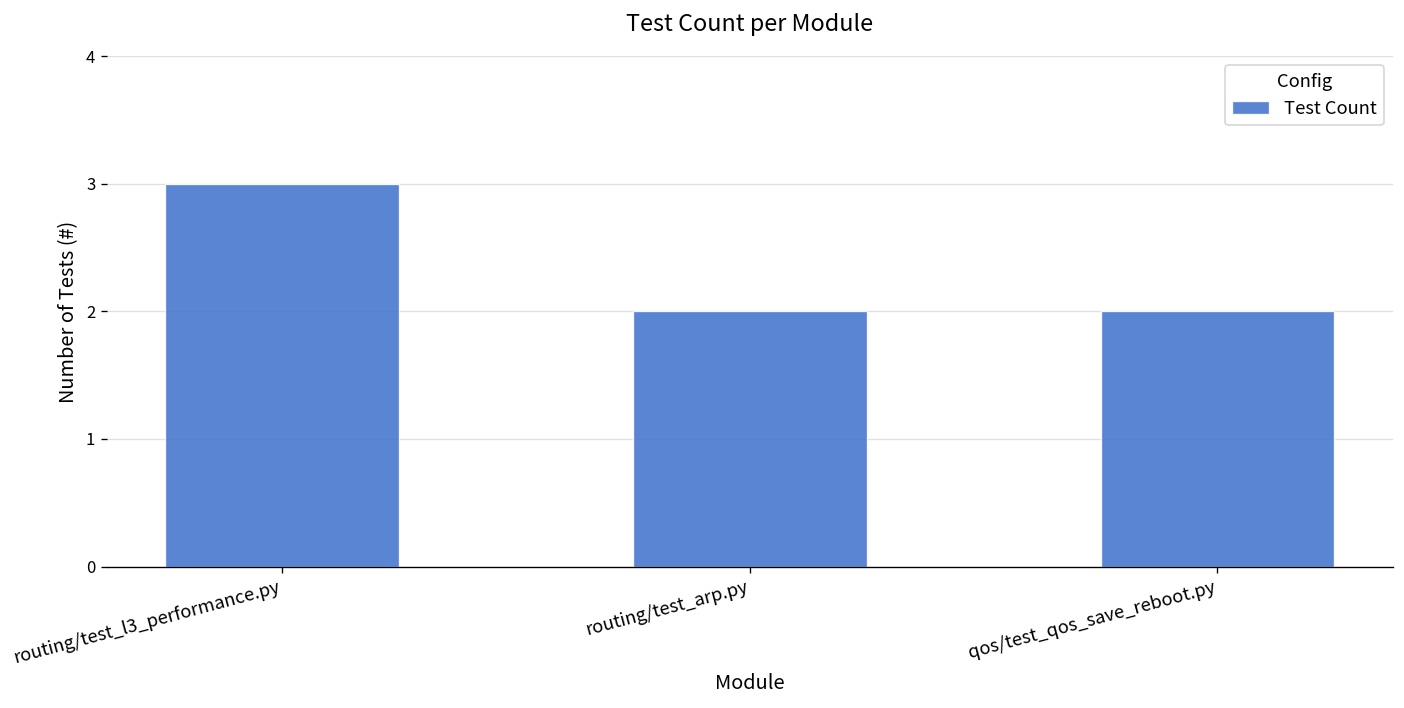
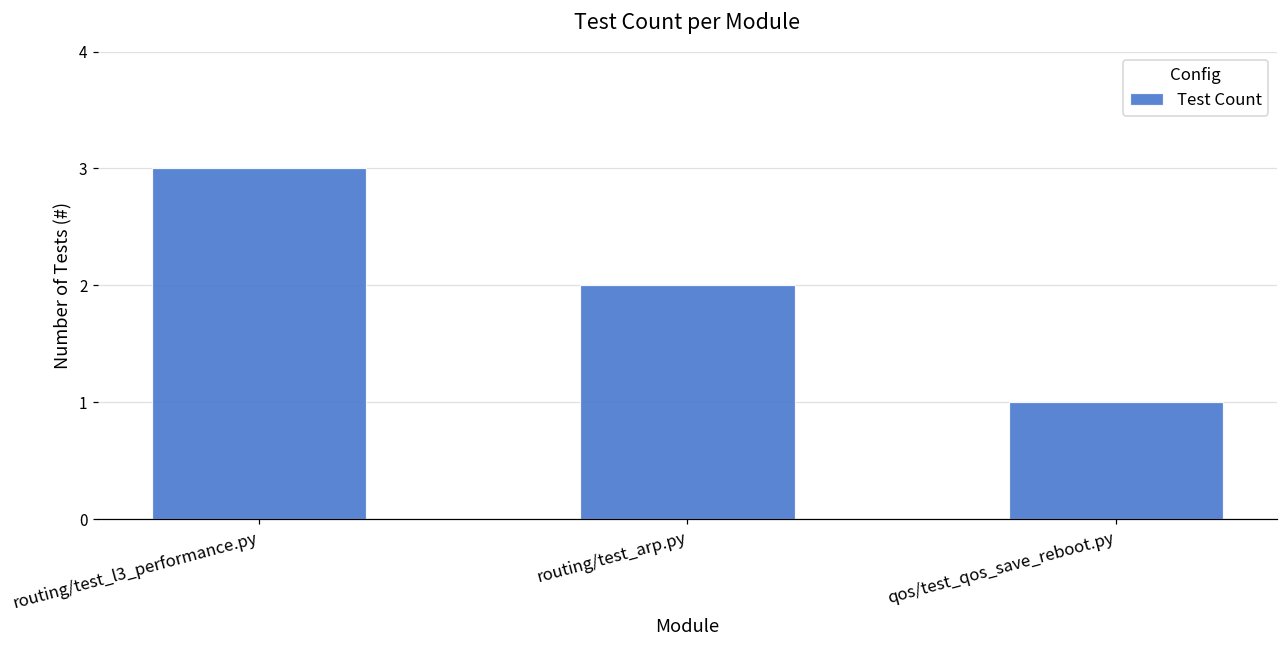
  {
    "routing/test_l3_performance.py": 3,
    "routing/test_arp.py": 2,
-   "qos/test_qos_save_reboot.py": 2
+   "qos/test_qos_save_reboot.py": 1
  }
